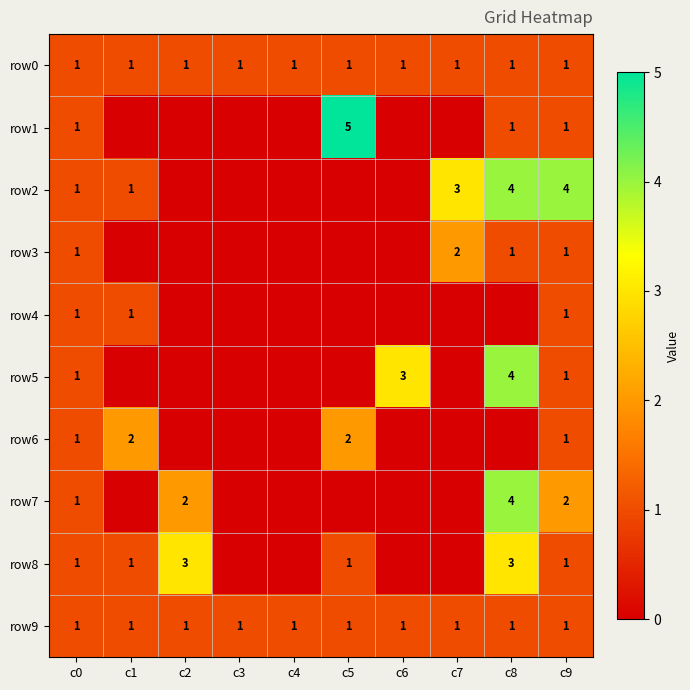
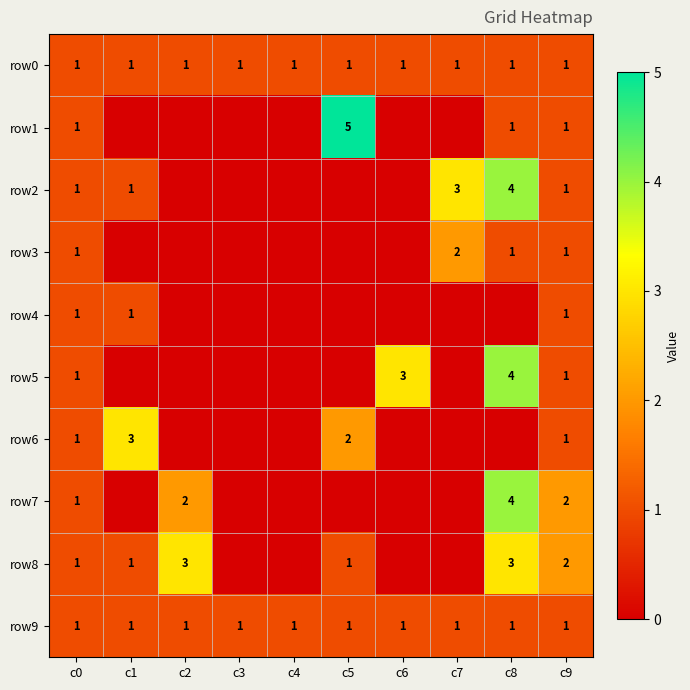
  {
    "row0": {
      "c0": 1,
      "c1": 1,
      "c2": 1,
      "c3": 1,
      "c4": 1,
      "c5": 1,
      "c6": 1,
      "c7": 1,
      "c8": 1,
      "c9": 1
    },
    "row1": {
      "c0": 1,
      "c5": 5,
      "c8": 1,
      "c9": 1
    },
    "row2": {
      "c0": 1,
      "c1": 1,
      "c7": 3,
      "c8": 4,
-     "c9": 4
+     "c9": 1
    },
    "row3": {
      "c0": 1,
      "c7": 2,
      "c8": 1,
      "c9": 1
    },
    "row4": {
      "c0": 1,
      "c1": 1,
      "c9": 1
    },
    "row5": {
      "c0": 1,
      "c6": 3,
      "c8": 4,
      "c9": 1
    },
    "row6": {
      "c0": 1,
-     "c1": 2,
+     "c1": 3,
      "c5": 2,
      "c9": 1
    },
    "row7": {
      "c0": 1,
      "c2": 2,
      "c8": 4,
      "c9": 2
    },
    "row8": {
      "c0": 1,
      "c1": 1,
      "c2": 3,
      "c5": 1,
      "c8": 3,
-     "c9": 1
+     "c9": 2
    },
    "row9": {
      "c0": 1,
      "c1": 1,
      "c2": 1,
      "c3": 1,
      "c4": 1,
      "c5": 1,
      "c6": 1,
      "c7": 1,
      "c8": 1,
      "c9": 1
    }
  }
